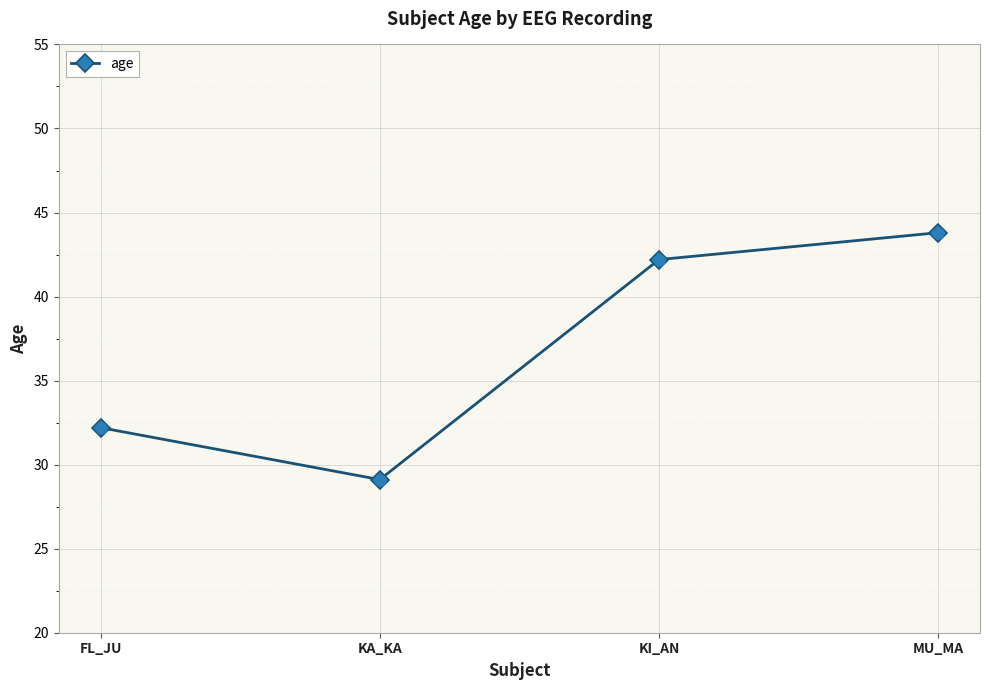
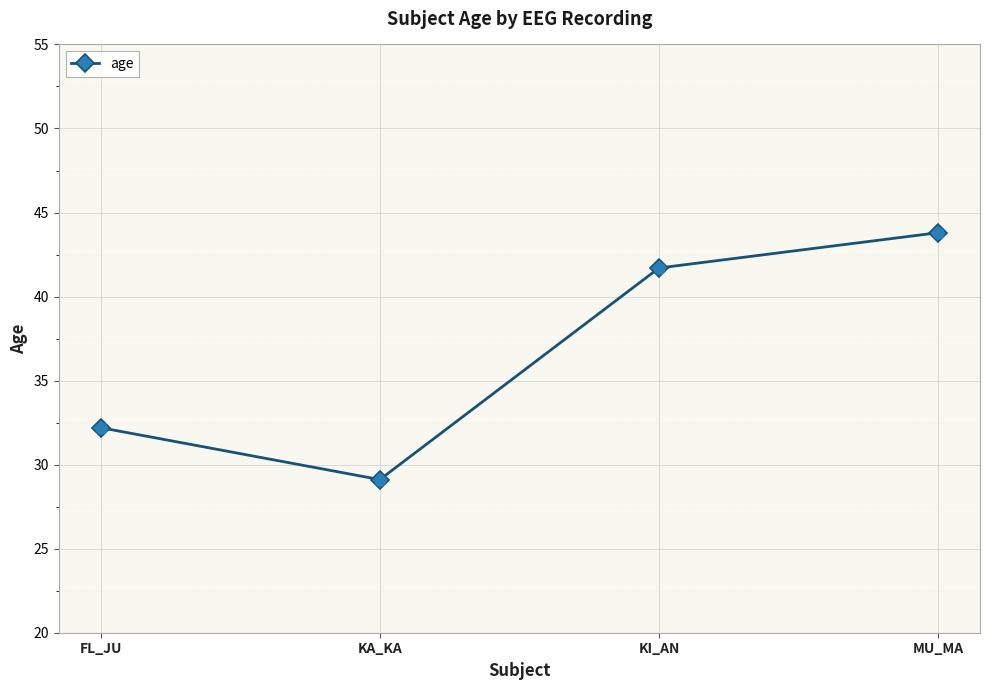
  {
    "FL_JU": 32.2,
    "KA_KA": 29.1,
-   "KI_AN": 42.2,
+   "KI_AN": 41.7,
    "MU_MA": 43.8
  }
